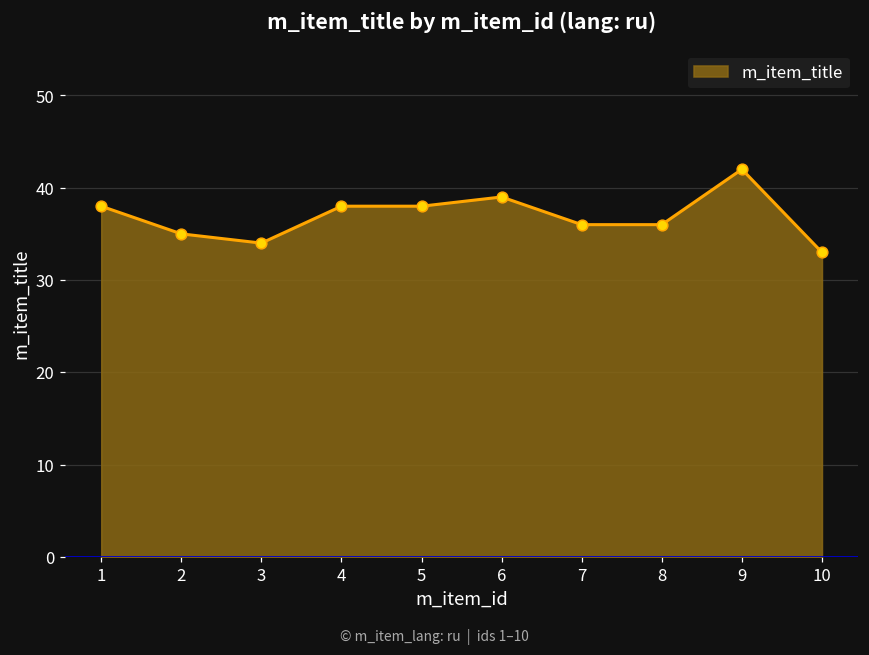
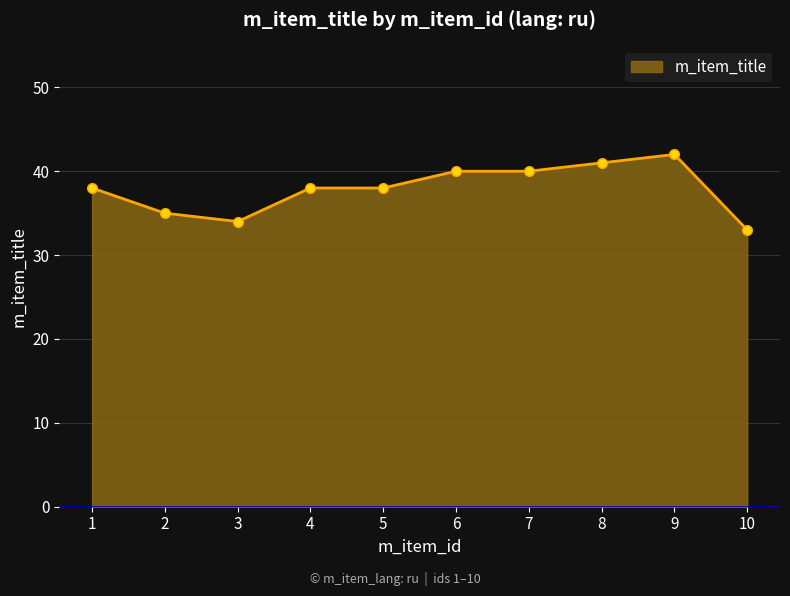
  {
    "1": 38,
    "2": 35,
    "3": 34,
    "4": 38,
    "5": 38,
-   "6": 39,
-   "7": 36,
-   "8": 36,
+   "6": 40,
+   "7": 40,
+   "8": 41,
    "9": 42,
    "10": 33
  }
